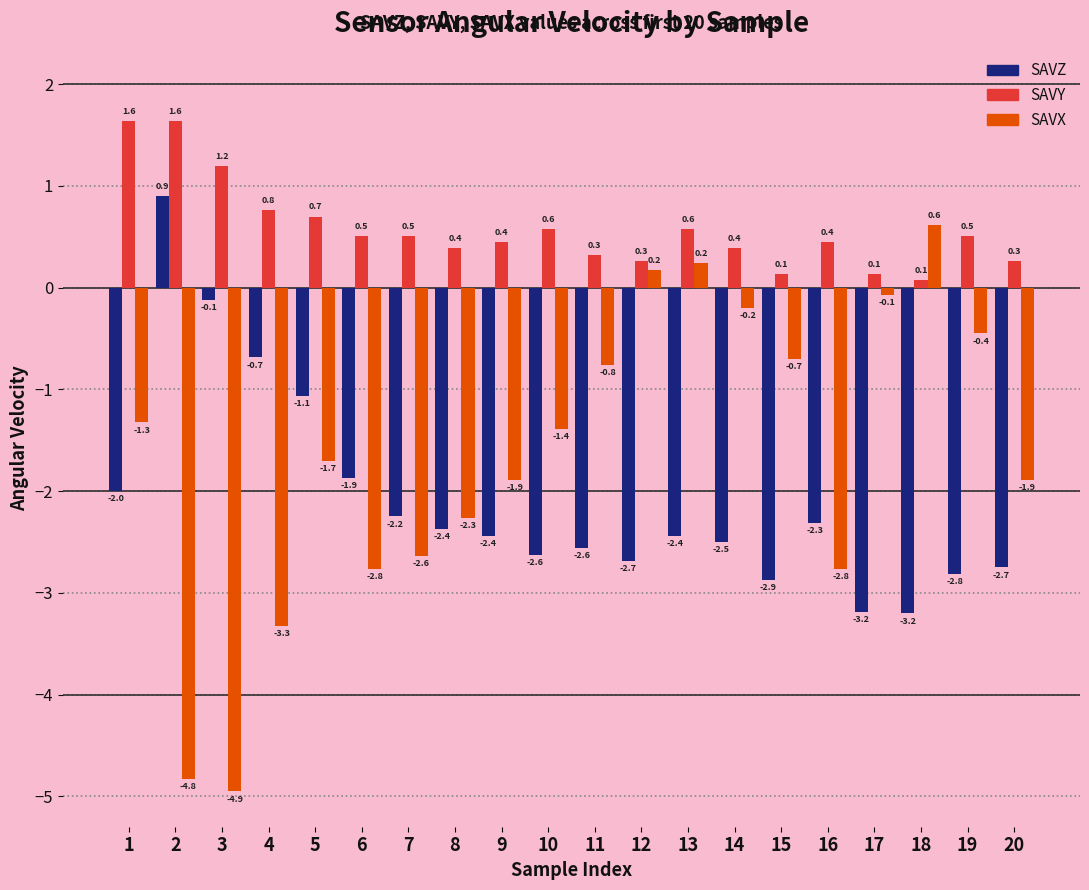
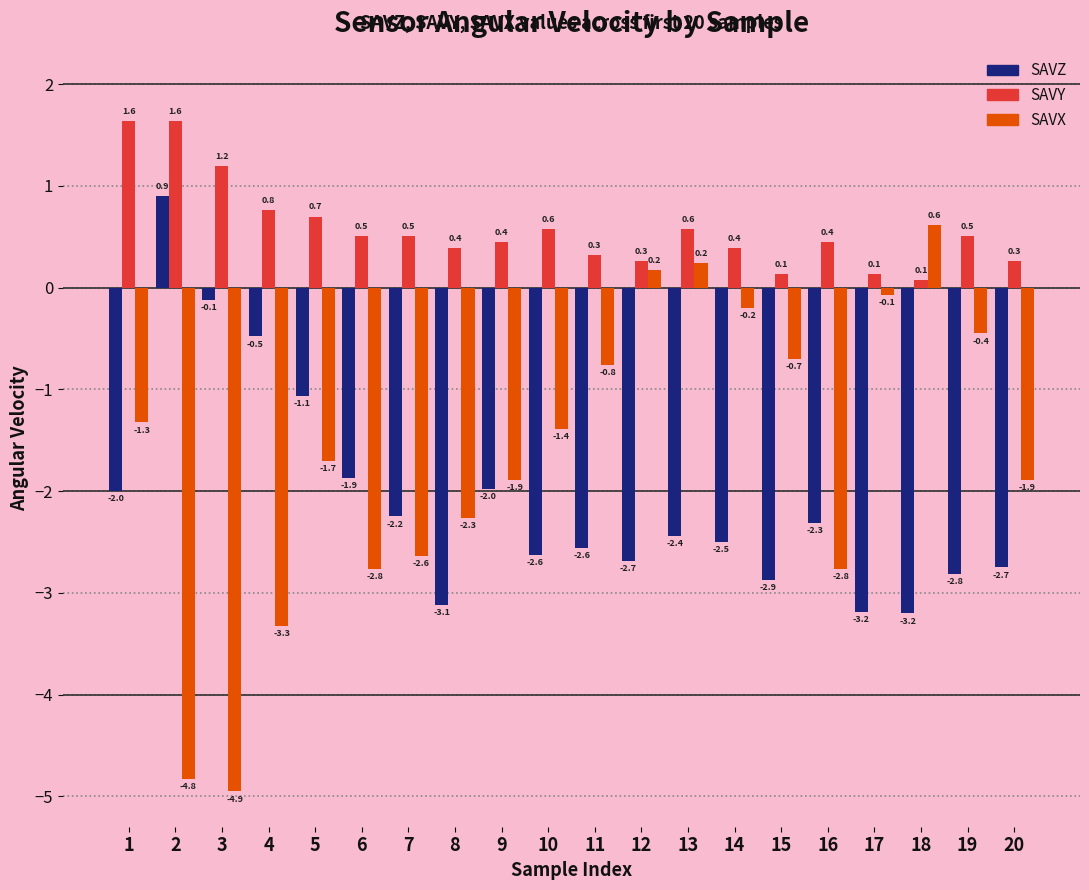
  {
    "SAVZ": {
      "1": -2.0,
      "2": 0.9,
      "3": -0.1,
-     "4": -0.7,
+     "4": -0.5,
      "5": -1.1,
      "6": -1.9,
      "7": -2.2,
-     "8": -2.4,
-     "9": -2.4,
+     "8": -3.1,
+     "9": -2.0,
      "10": -2.6,
      "11": -2.6,
      "12": -2.7,
      "13": -2.4,
      "14": -2.5,
      "15": -2.9,
      "16": -2.3,
      "17": -3.2,
      "18": -3.2,
      "19": -2.8,
      "20": -2.7
    }
  }
